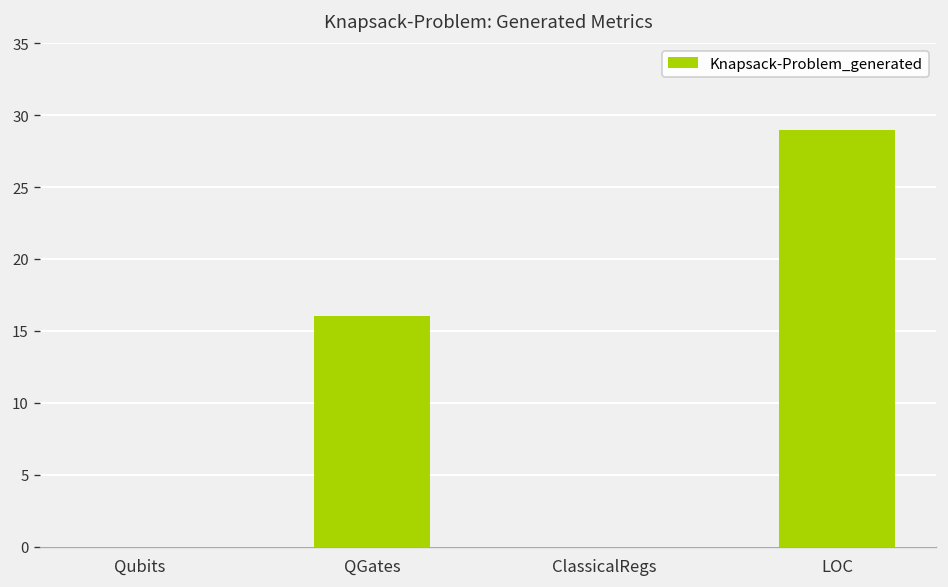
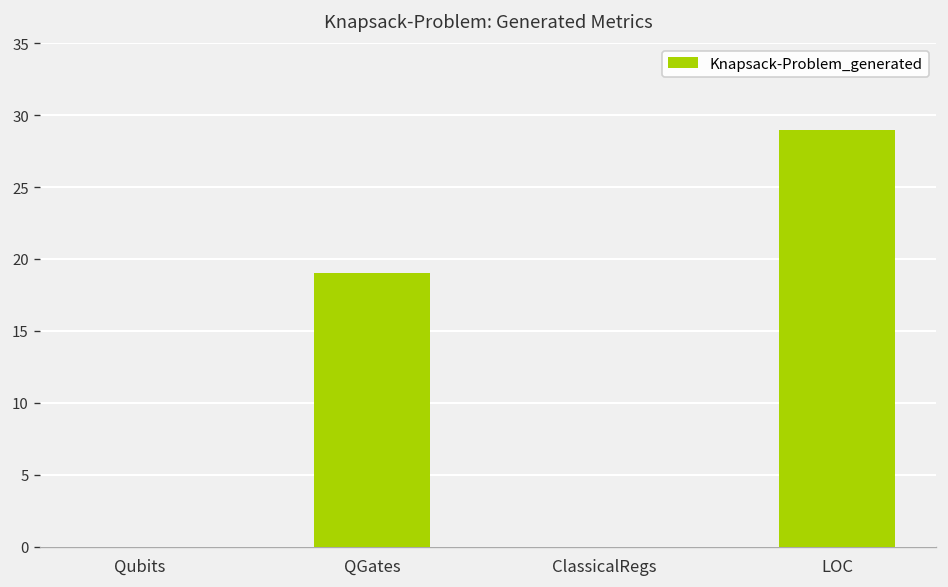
  {
    "Qubits": 0,
-   "QGates": 16,
+   "QGates": 19,
    "ClassicalRegs": 0,
    "LOC": 29
  }
